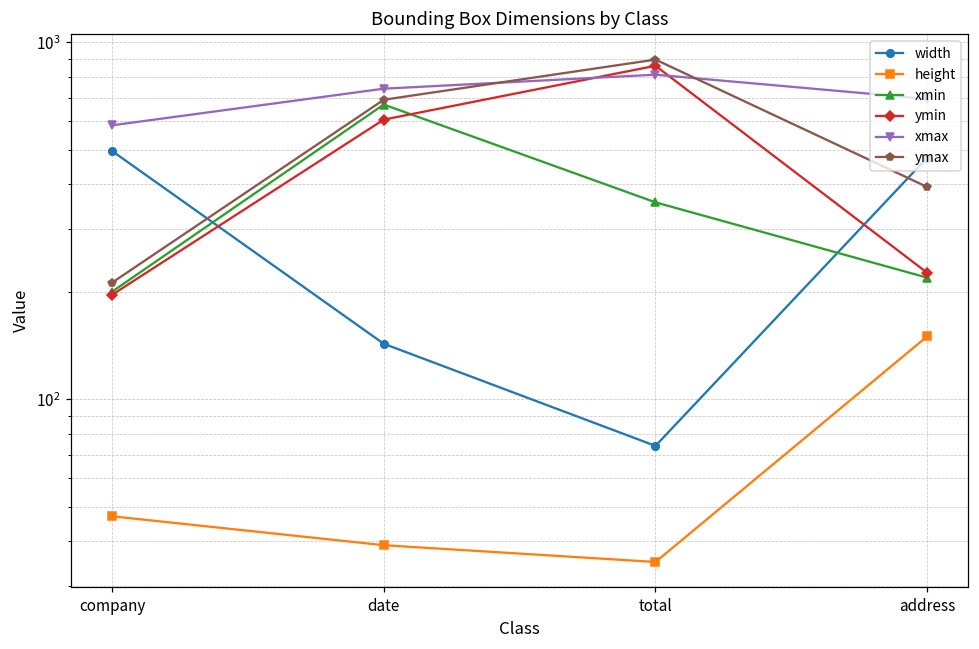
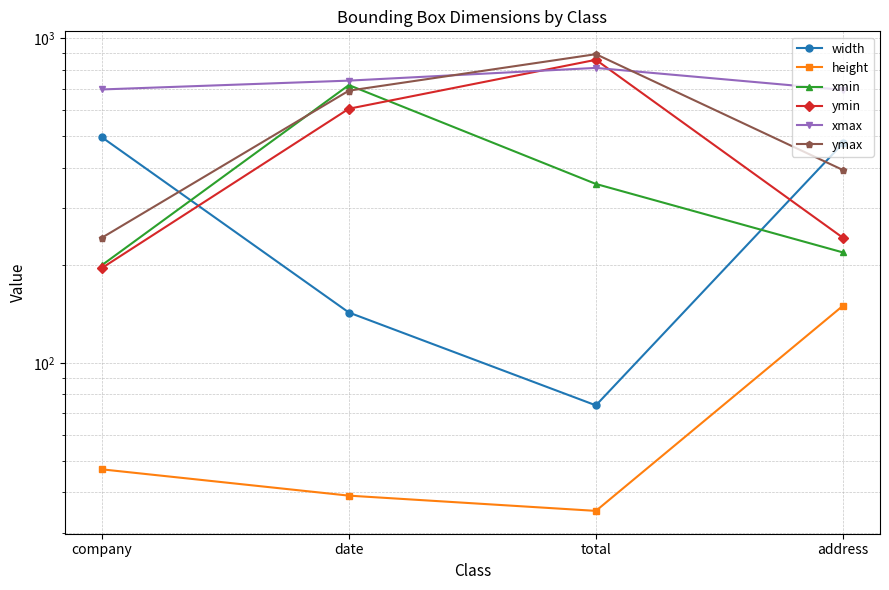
  {
    "width": {
      "company": 500,
      "date": 140,
      "total": 74
    },
    "height": {
      "company": 47,
      "date": 39,
      "total": 35,
      "address": 150
    },
    "xmin": {
      "company": 200,
-     "date": 670,
+     "date": 720,
      "total": 360,
      "address": 220
    },
    "ymin": {
      "company": 200,
      "date": 610,
      "total": 860,
-     "address": 230
+     "address": 240
    },
    "xmax": {
-     "company": 590,
+     "company": 700,
      "date": 740,
      "total": 810
    },
    "ymax": {
-     "company": 210,
+     "company": 240,
      "date": 690,
      "total": 890,
      "address": 390
    }
  }
